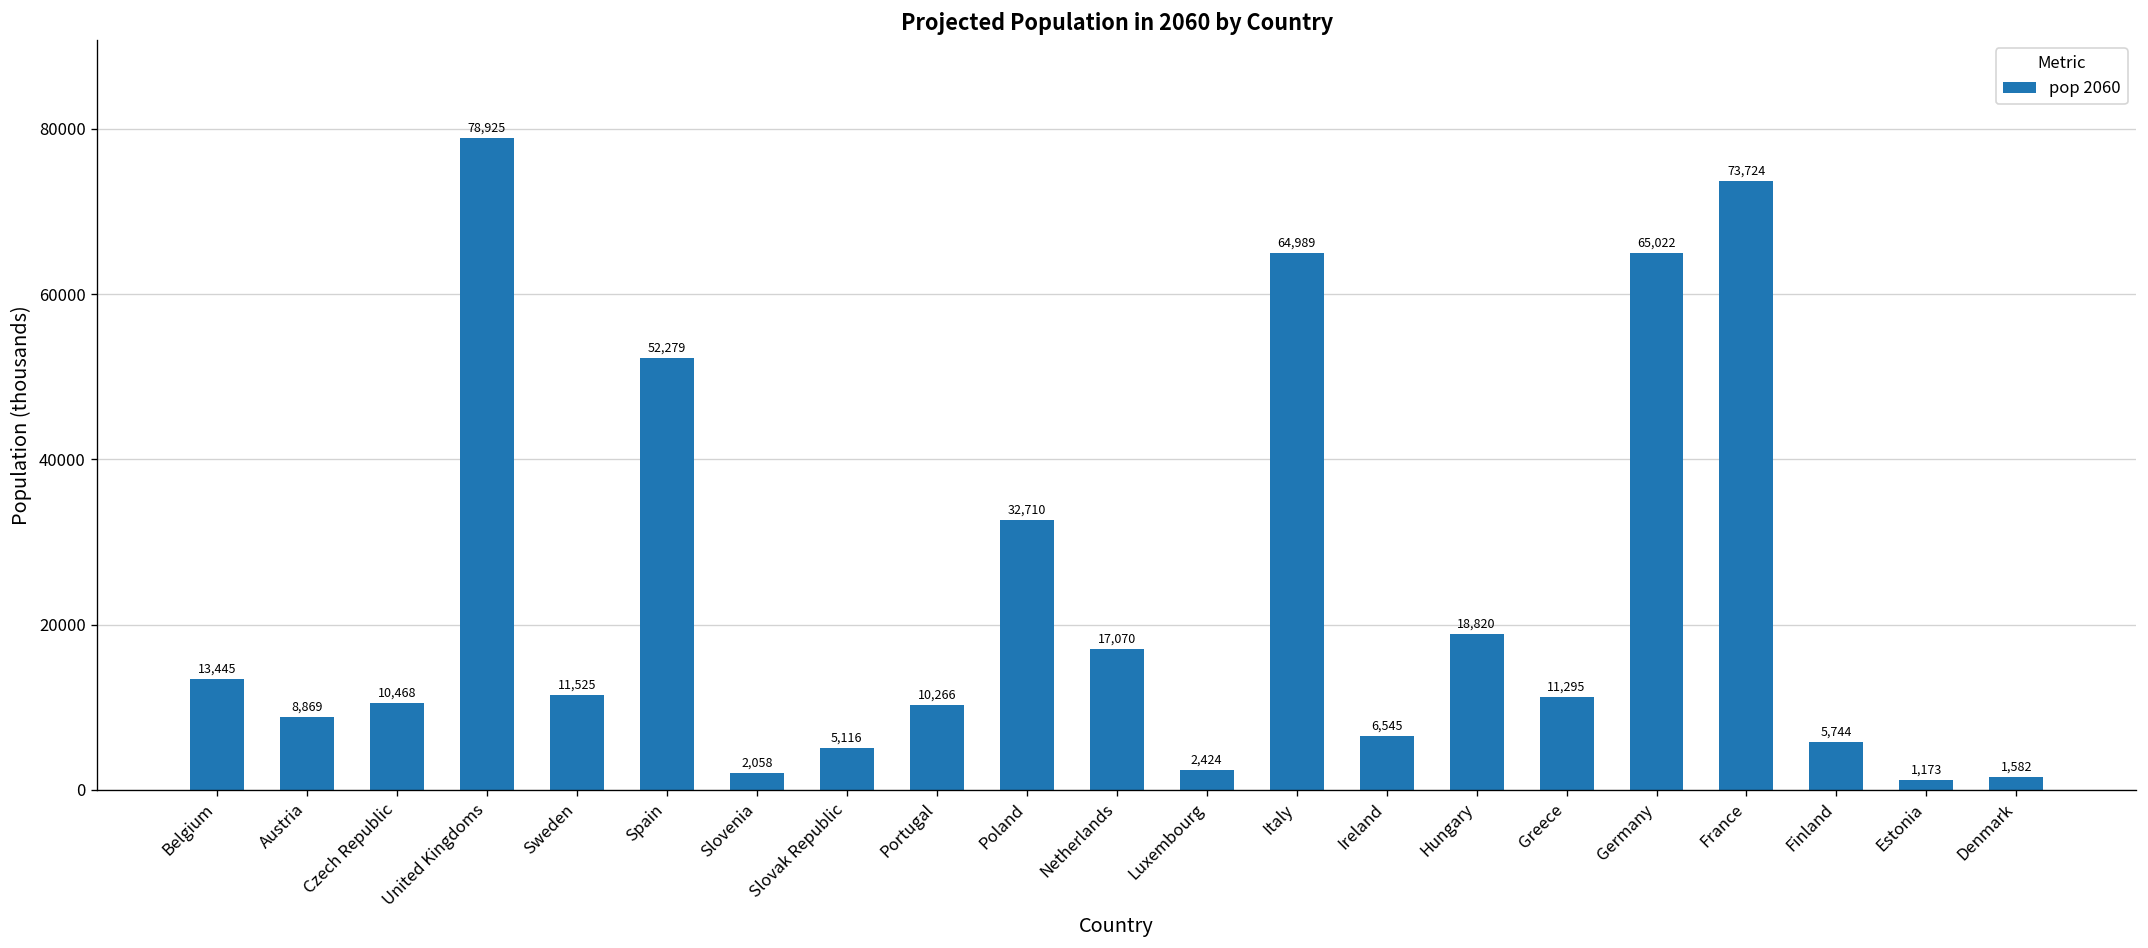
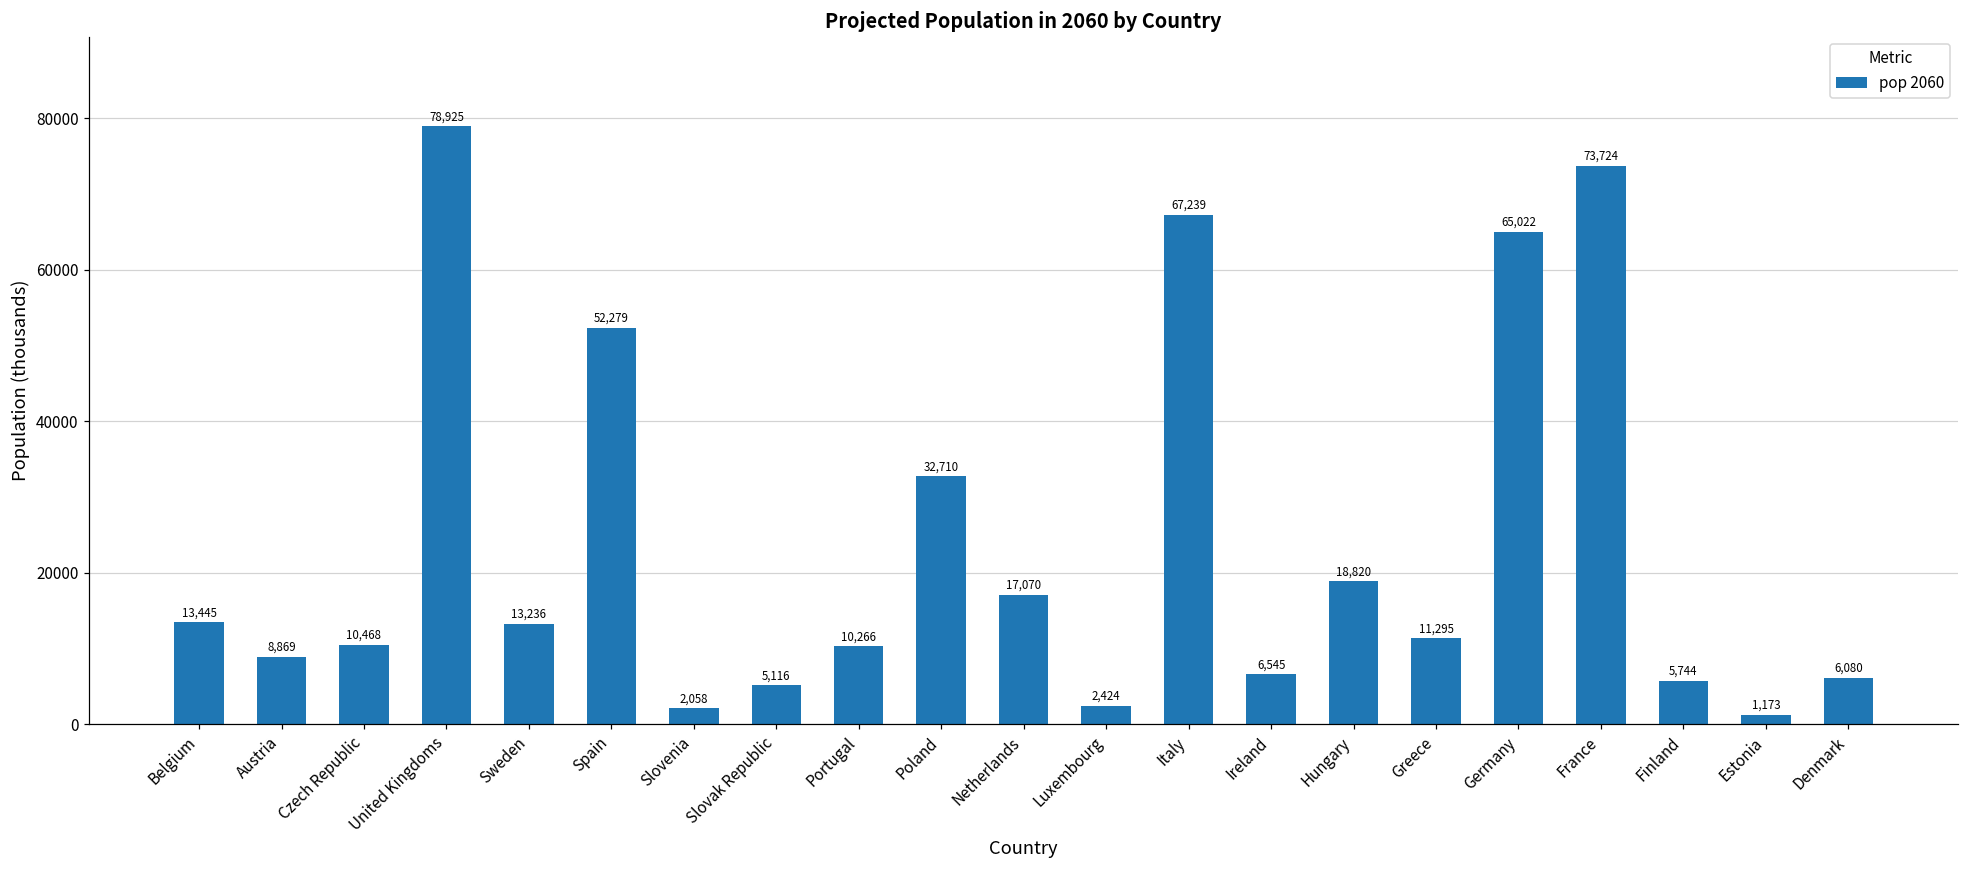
  {
    "Belgium": "13,445",
    "Austria": "8,869",
    "Czech Republic": "10,468",
    "United Kingdoms": "78,925",
-   "Sweden": "11,525",
+   "Sweden": "13,236",
    "Spain": "52,279",
    "Slovenia": "2,058",
    "Slovak Republic": "5,116",
    "Portugal": "10,266",
    "Poland": "32,710",
    "Netherlands": "17,070",
    "Luxembourg": "2,424",
-   "Italy": "64,989",
+   "Italy": "67,239",
    "Ireland": "6,545",
    "Hungary": "18,820",
    "Greece": "11,295",
    "Germany": "65,022",
    "France": "73,724",
    "Finland": "5,744",
    "Estonia": "1,173",
-   "Denmark": "1,582"
+   "Denmark": "6,080"
  }
